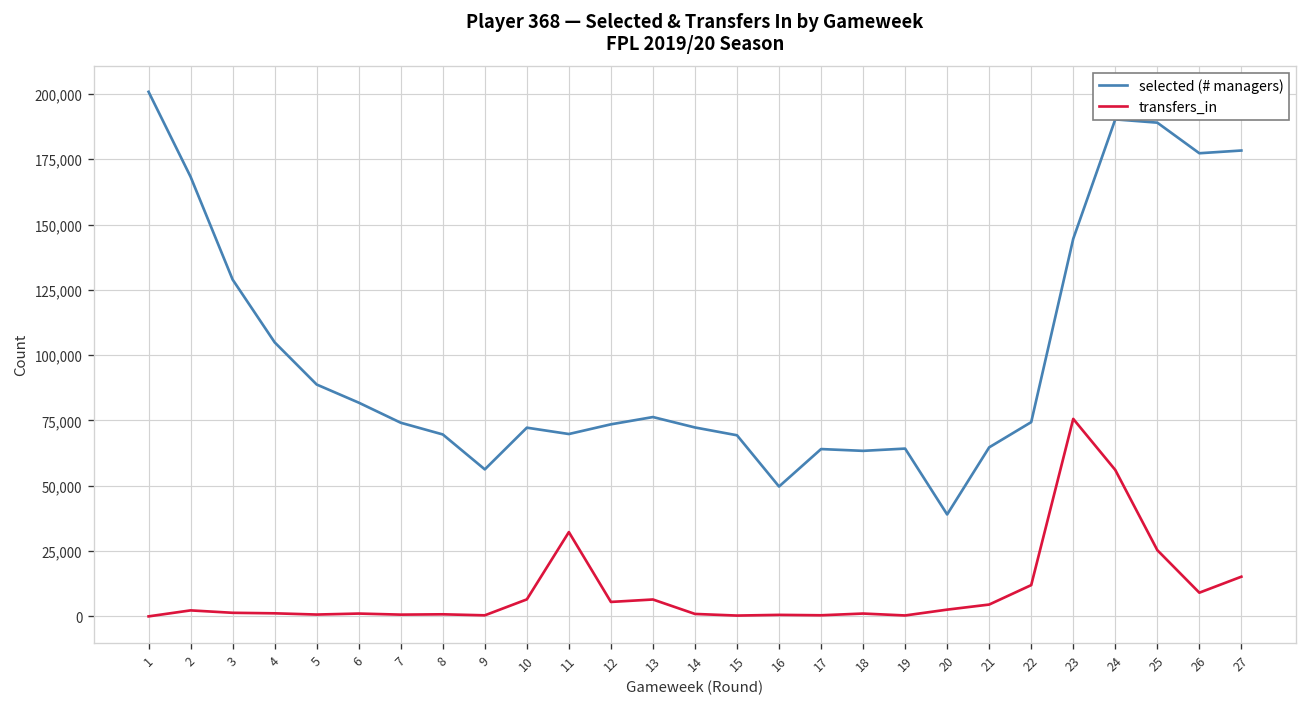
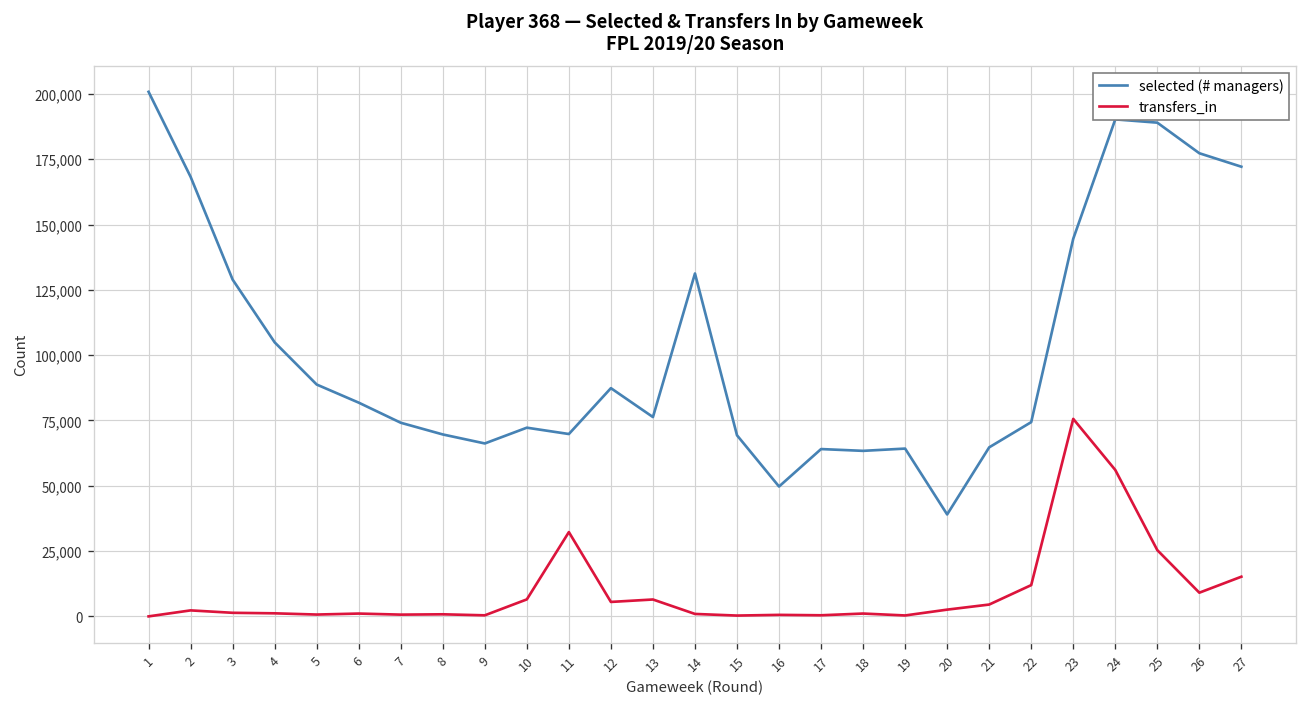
  {
    "selected (# managers)": {
      "1": "201,000",
      "2": "168,000",
      "3": "129,000",
      "4": "105,000",
      "5": "89,000",
      "6": "82,000",
      "7": "74,000",
      "8": "70,000",
-     "9": "56,000",
+     "9": "66,000",
      "10": "72,000",
      "11": "70,000",
-     "12": "74,000",
+     "12": "87,000",
      "13": "76,000",
-     "14": "72,000",
+     "14": "131,000",
      "15": "69,000",
      "16": "50,000",
      "17": "64,000",
      "18": "63,000",
      "19": "64,000",
      "20": "39,000",
      "21": "65,000",
      "22": "74,000",
      "23": "145,000",
      "26": "177,000",
-     "27": "178,000"
+     "27": "172,000"
    },
    "transfers_in": {
      "1": "0",
      "2": "2,000",
      "3": "1,000",
      "4": "1,000",
      "5": "1,000",
      "6": "1,000",
      "7": "1,000",
      "8": "1,000",
      "9": "0",
      "10": "7,000",
      "11": "32,000",
      "12": "6,000",
      "13": "6,000",
      "14": "1,000",
      "15": "0",
      "16": "1,000",
      "17": "0",
      "18": "1,000",
      "19": "0",
      "20": "3,000",
      "21": "5,000",
      "22": "12,000",
      "23": "76,000",
      "24": "56,000",
      "25": "25,000",
      "26": "9,000",
      "27": "15,000"
    }
  }
